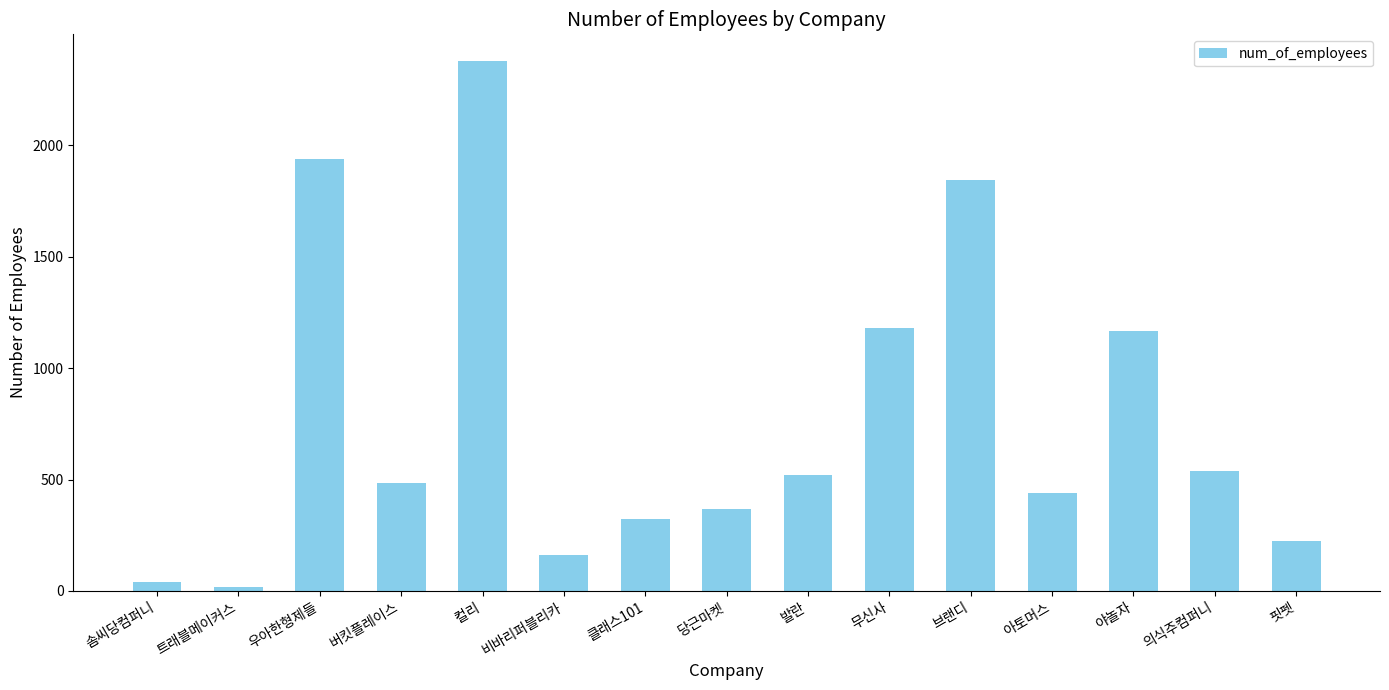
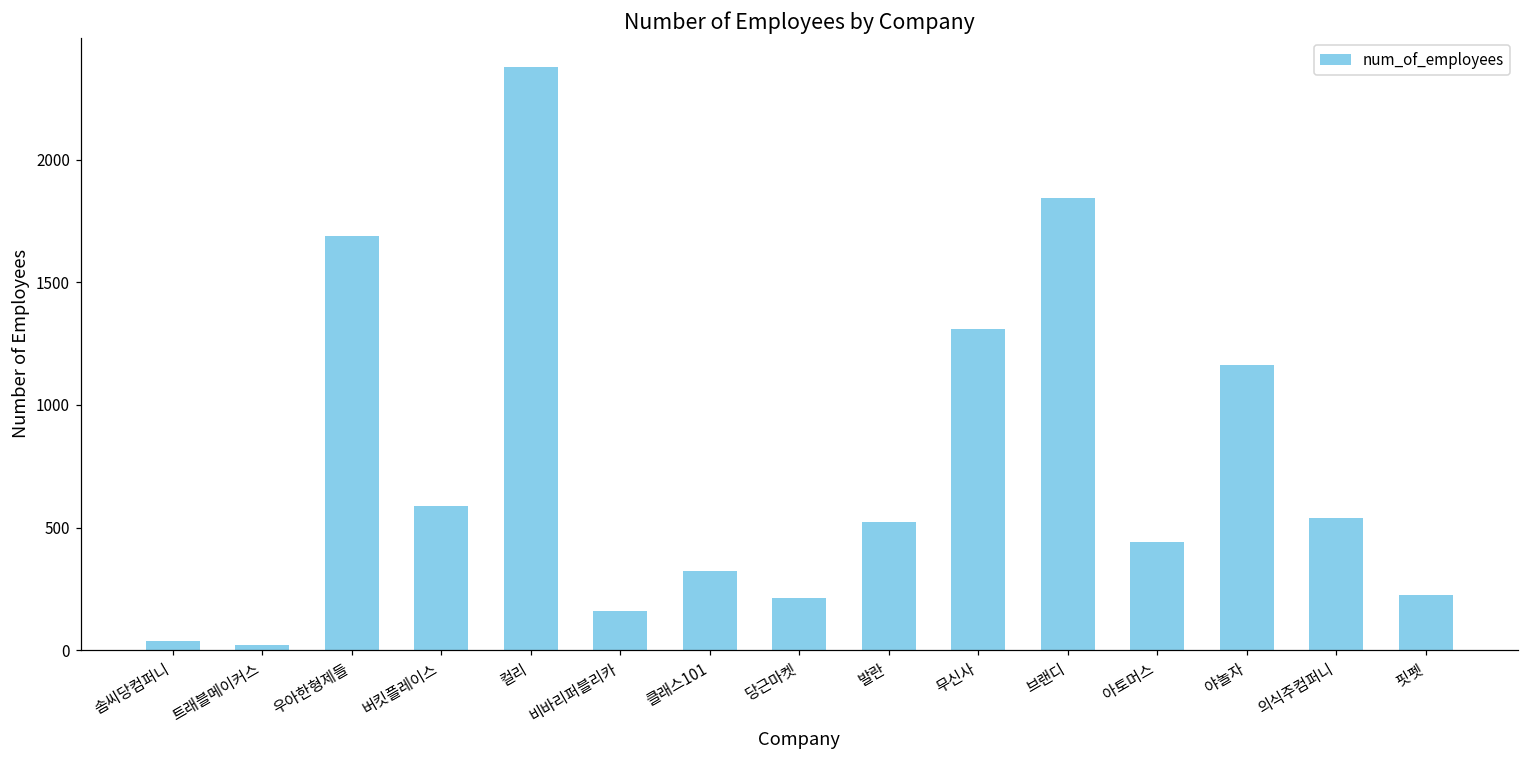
  {
    "솜씨당컴퍼니": 40,
    "트래블메이커스": 20,
-   "우아한형제들": 1940,
-   "버킷플레이스": 480,
+   "우아한형제들": 1690,
+   "버킷플레이스": 590,
    "컬리": 2380,
    "비바리퍼블리카": 160,
    "클래스101": 320,
-   "당근마켓": 370,
+   "당근마켓": 210,
    "발란": 520,
-   "무신사": 1180,
+   "무신사": 1310,
    "브랜디": 1850,
    "아토머스": 440,
    "야놀자": 1170,
    "의식주컴퍼니": 540,
    "핏펫": 230
  }
